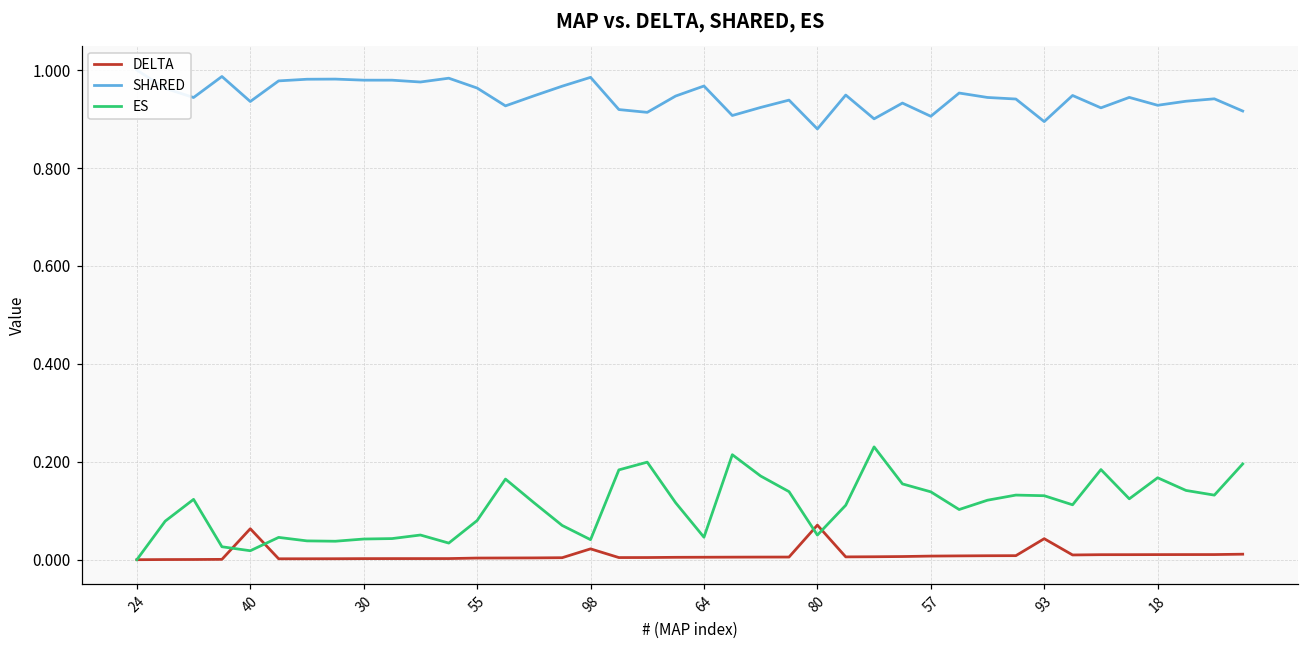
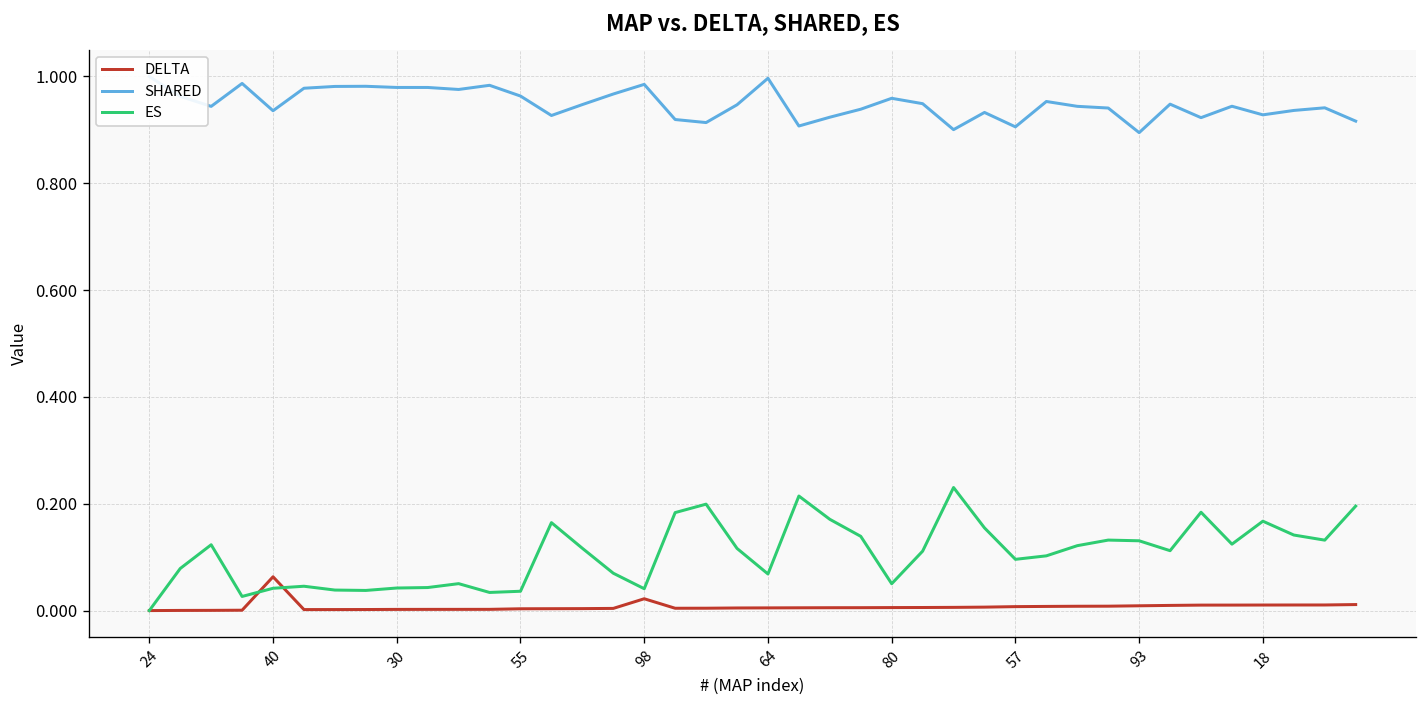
  {
    "DELTA": {
      "40": 0.06,
      "55": 0.00,
      "98": 0.02,
      "64": 0.01,
-     "80": 0.07,
+     "80": 0.01,
      "57": 0.01,
-     "93": 0.04
+     "93": 0.01
    },
    "SHARED": {
      "40": 0.94,
      "55": 0.96,
      "98": 0.99,
-     "64": 0.97,
-     "80": 0.88,
+     "64": 1.00,
+     "80": 0.96,
      "57": 0.91,
      "93": 0.89
    },
    "ES": {
-     "40": 0.02,
-     "55": 0.08,
+     "40": 0.04,
+     "55": 0.04,
      "98": 0.04,
-     "64": 0.05,
+     "64": 0.07,
      "80": 0.05,
-     "57": 0.14,
+     "57": 0.10,
      "93": 0.13
    }
  }
